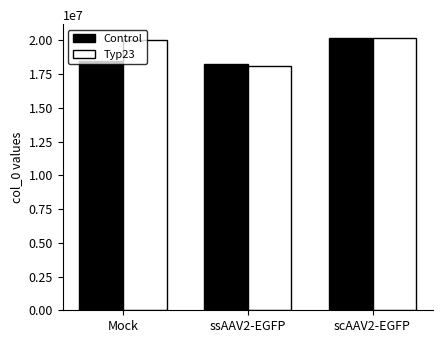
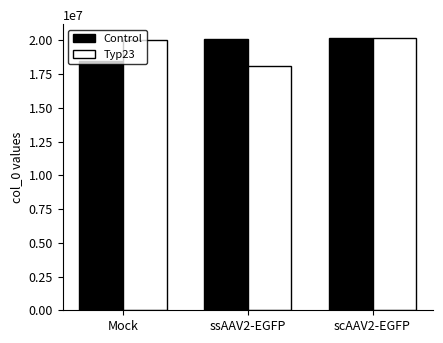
  {
    "Control": {
-     "ssAAV2-EGFP": 18300000,
+     "ssAAV2-EGFP": 20100000,
      "scAAV2-EGFP": 20200000
    },
    "Typ23": {
      "ssAAV2-EGFP": 18100000,
      "scAAV2-EGFP": 20200000
    }
  }
